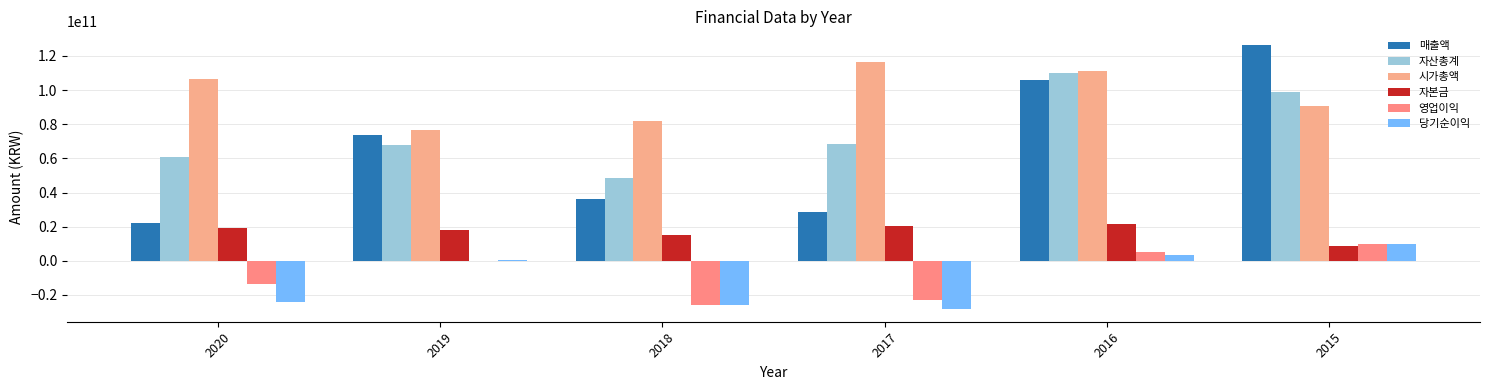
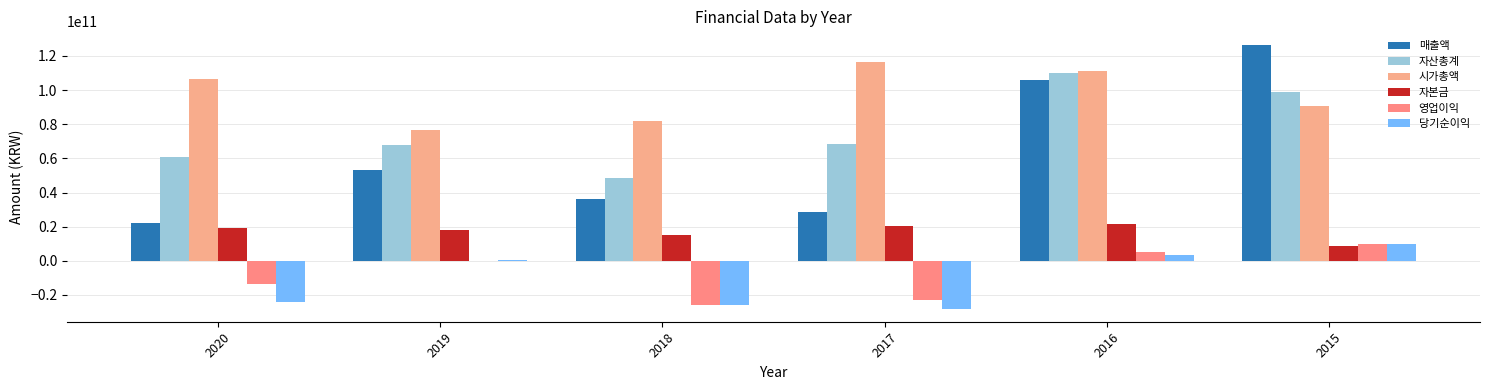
  {
    "매출액": {
      "2020": 22000000000,
-     "2019": 74000000000,
+     "2019": 53000000000,
      "2018": 36000000000,
      "2017": 29000000000,
      "2016": 106000000000,
      "2015": 127000000000
    },
    "자본금": {
      "2020": 19000000000,
      "2019": 18000000000,
      "2018": 15000000000,
      "2017": 20000000000,
      "2016": 22000000000,
      "2015": 9000000000
    }
  }
